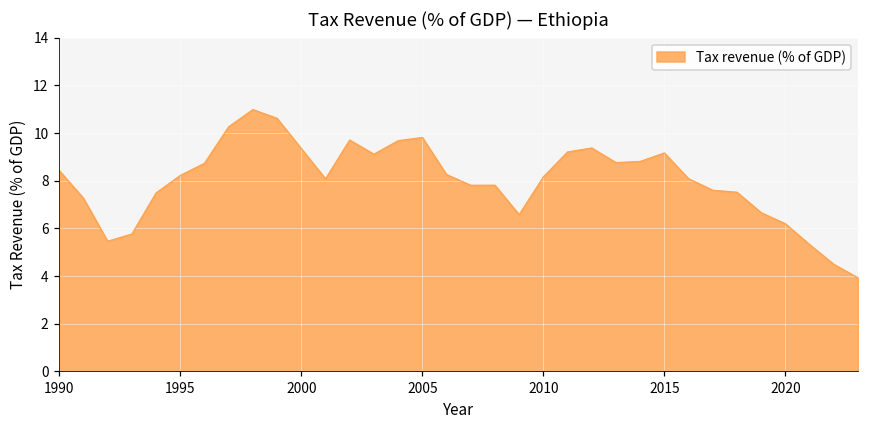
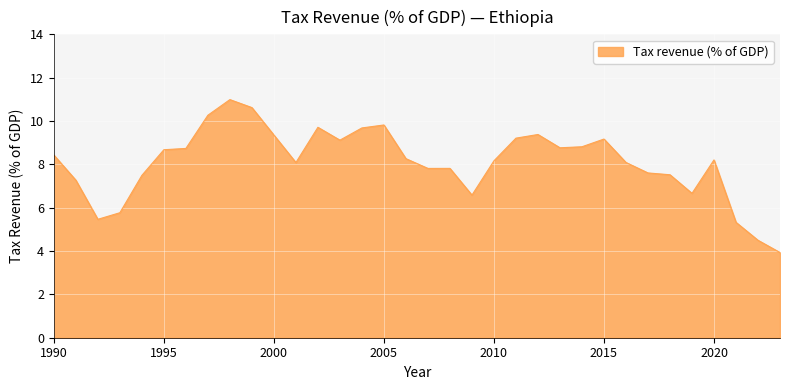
  {
    "1990": 8.4,
-   "1995": 8.2,
+   "1995": 8.7,
    "2005": 9.8,
    "2010": 8.2,
    "2015": 9.2,
-   "2020": 6.2
+   "2020": 8.2
  }
